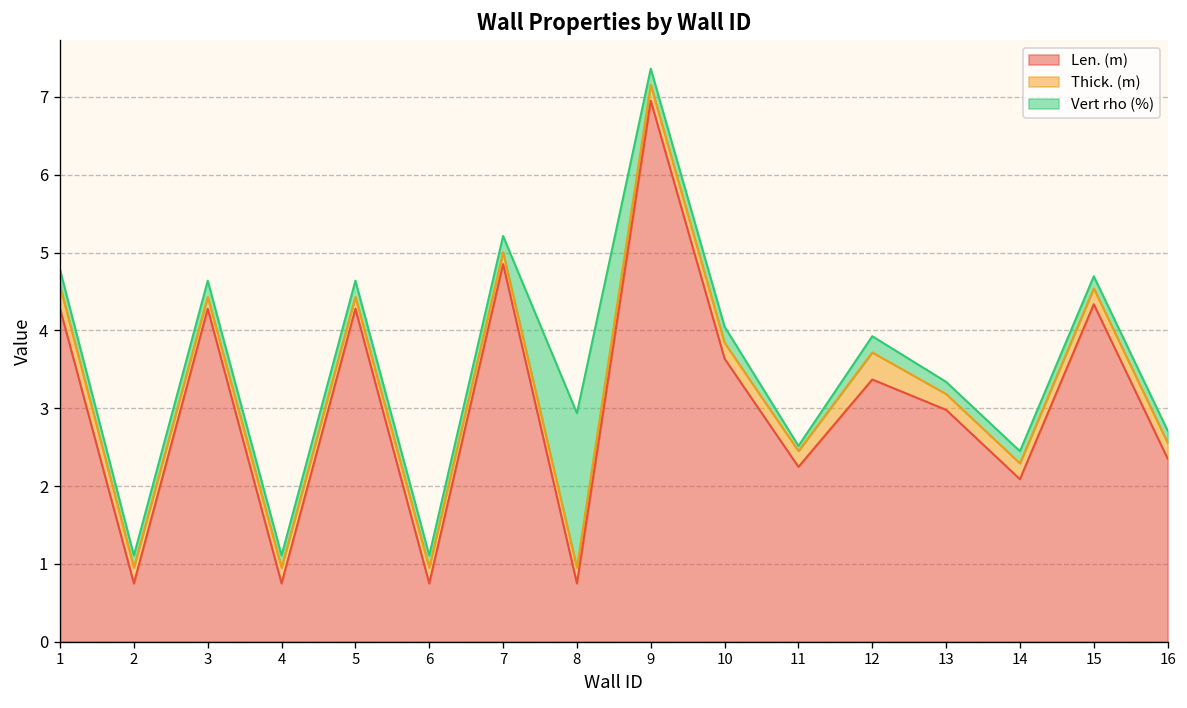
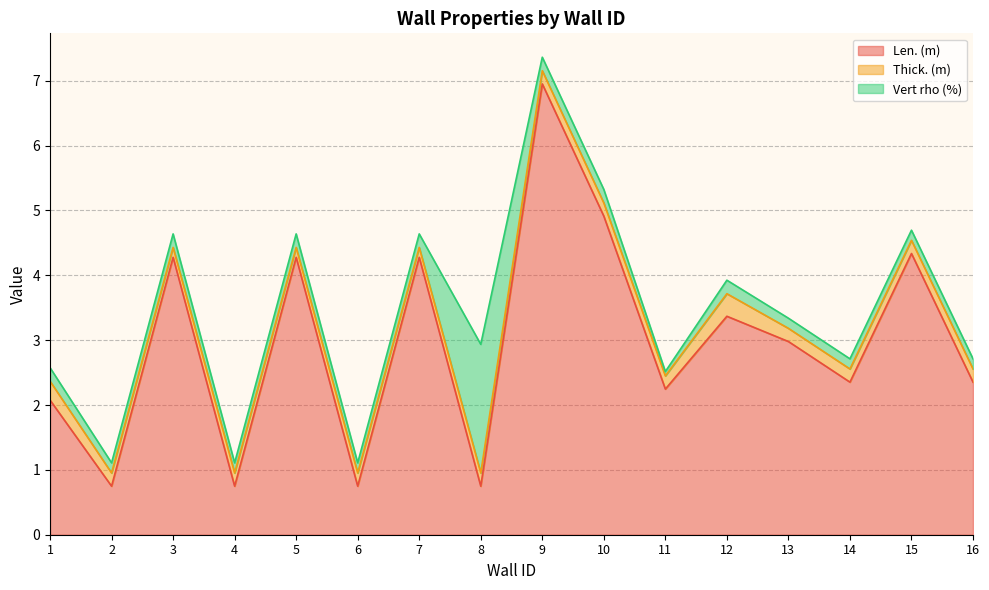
  {
    "Len. (m)": {
-     "1": 4.3,
+     "1": 2.1,
      "2": 0.7,
      "3": 4.3,
      "4": 0.7,
      "5": 4.3,
      "6": 0.7,
-     "7": 4.9,
+     "7": 4.3,
      "8": 0.7,
      "9": 7.0,
-     "10": 3.6,
+     "10": 4.9,
      "11": 2.2,
      "12": 3.4,
      "13": 3.0,
-     "14": 2.1,
+     "14": 2.4,
      "15": 4.3,
      "16": 2.4
    },
    "Thick. (m)": {
      "1": 0.3,
      "2": 0.2,
      "3": 0.2,
      "4": 0.2,
      "5": 0.2,
      "6": 0.2,
      "7": 0.2,
      "8": 0.2,
      "9": 0.2,
      "10": 0.2,
      "11": 0.2,
      "12": 0.3,
      "13": 0.2,
      "14": 0.2,
      "15": 0.2,
      "16": 0.2
    },
    "Vert rho (%)": {
      "1": 0.2,
      "2": 0.2,
      "3": 0.2,
      "4": 0.2,
      "5": 0.2,
      "6": 0.2,
      "7": 0.2,
      "8": 2.0,
      "9": 0.2,
      "10": 0.2,
      "11": 0.1,
      "12": 0.2,
      "13": 0.2,
      "14": 0.2,
      "15": 0.2,
      "16": 0.2
    }
  }
